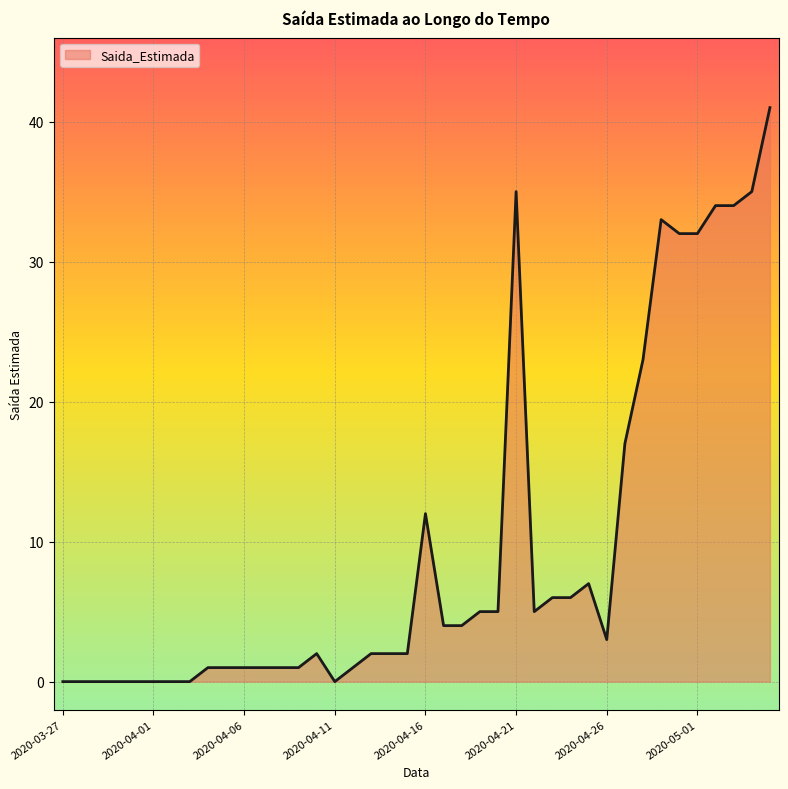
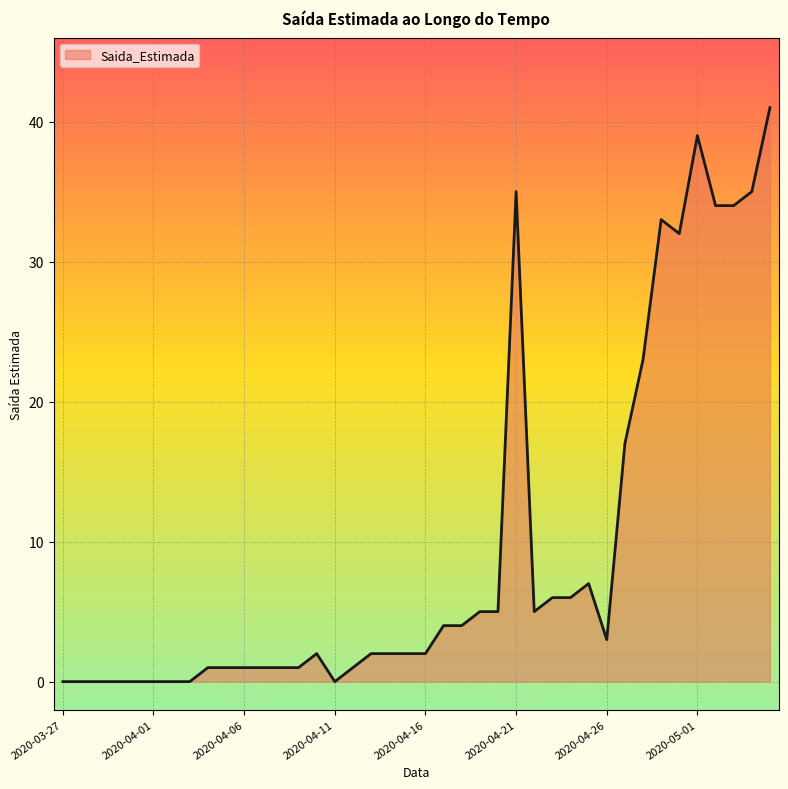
  {
    "2020-03-27": 0,
    "2020-04-01": 0,
    "2020-04-06": 1,
    "2020-04-11": 0,
-   "2020-04-16": 12,
+   "2020-04-16": 2,
    "2020-04-21": 35,
    "2020-04-26": 3,
-   "2020-05-01": 32
+   "2020-05-01": 39
  }
